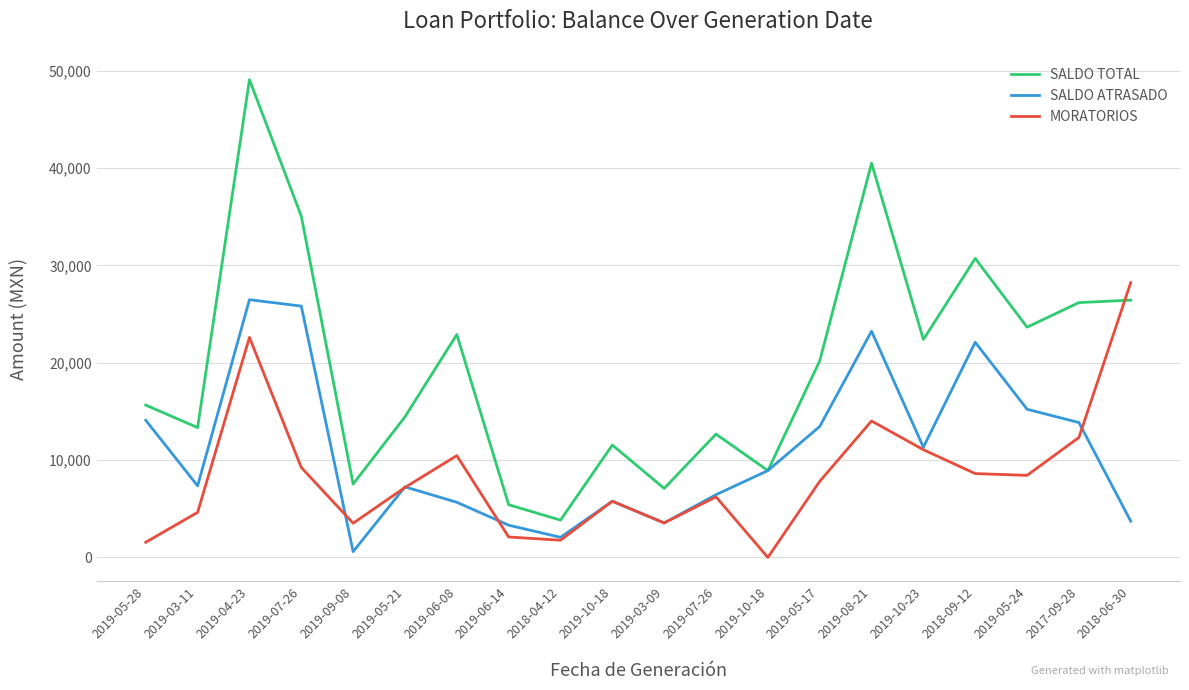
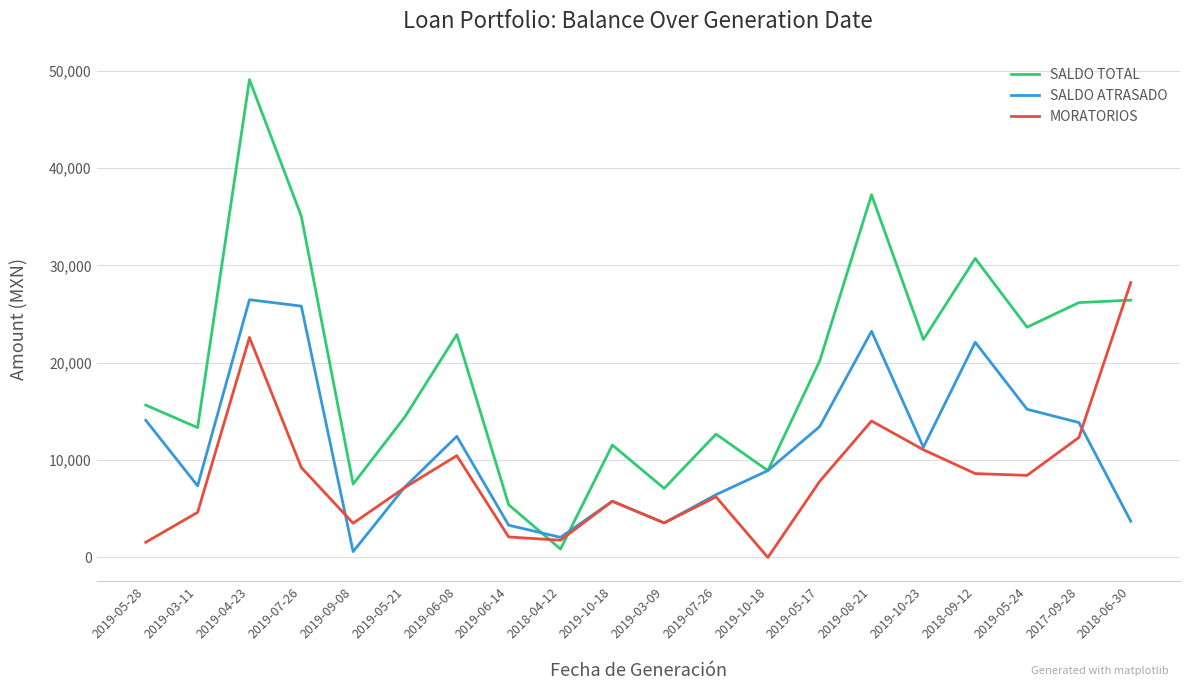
  {
    "SALDO TOTAL": {
      "2019-05-28": "16,000",
      "2019-03-11": "13,000",
      "2019-04-23": "49,000",
      "2019-09-08": "8,000",
      "2019-05-21": "14,000",
      "2019-06-08": "23,000",
      "2019-06-14": "5,000",
-     "2018-04-12": "4,000",
+     "2018-04-12": "1,000",
      "2019-03-09": "7,000",
      "2019-05-17": "20,000",
-     "2019-08-21": "40,000",
+     "2019-08-21": "37,000",
      "2019-10-23": "22,000",
      "2018-09-12": "31,000",
      "2019-05-24": "24,000",
      "2017-09-28": "26,000",
      "2018-06-30": "26,000"
    },
    "SALDO ATRASADO": {
      "2019-05-28": "14,000",
      "2019-03-11": "7,000",
      "2019-04-23": "26,000",
      "2019-09-08": "1,000",
-     "2019-06-08": "6,000",
+     "2019-06-08": "12,000",
      "2019-06-14": "3,000",
      "2018-04-12": "2,000",
      "2019-05-17": "13,000",
      "2019-08-21": "23,000",
      "2018-09-12": "22,000",
      "2019-05-24": "15,000",
      "2017-09-28": "14,000",
      "2018-06-30": "4,000"
    },
    "MORATORIOS": {
      "2019-05-28": "2,000",
      "2019-03-11": "5,000",
      "2019-04-23": "23,000",
      "2019-09-08": "4,000",
      "2019-06-08": "10,000",
      "2019-06-14": "2,000",
      "2018-04-12": "2,000",
      "2019-05-17": "8,000",
      "2019-08-21": "14,000",
      "2018-09-12": "9,000",
      "2019-05-24": "8,000",
      "2017-09-28": "12,000",
      "2018-06-30": "28,000"
    }
  }
